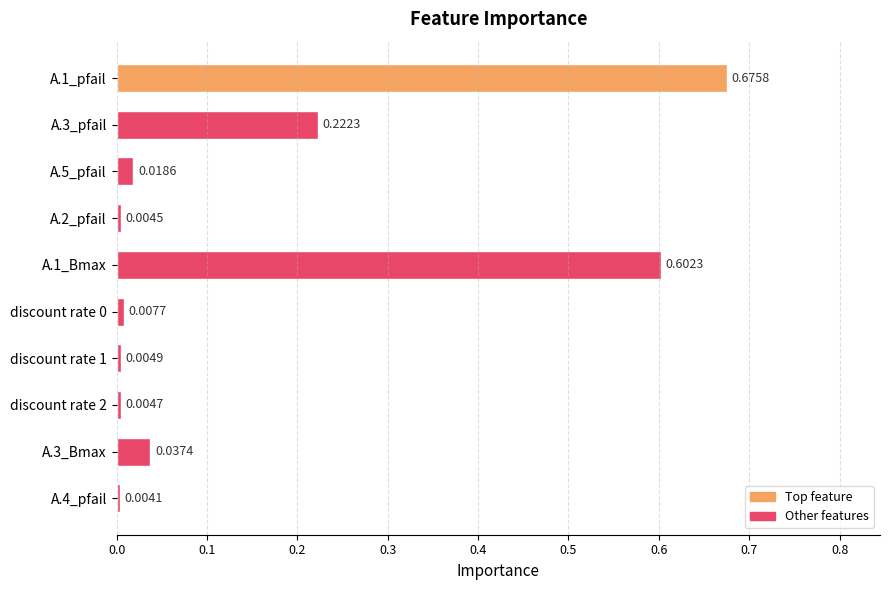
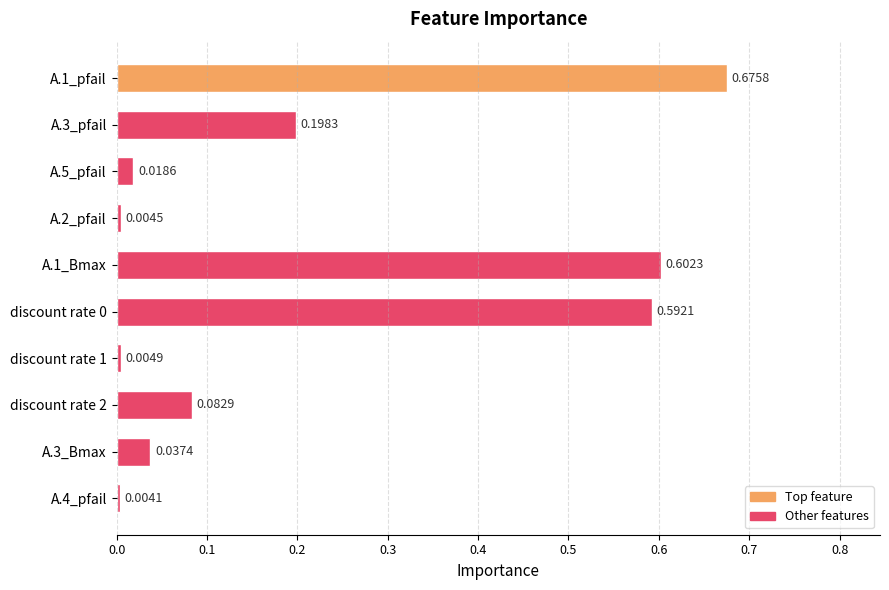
  {
    "A.1_pfail": 0.6758,
-   "A.3_pfail": 0.2223,
+   "A.3_pfail": 0.1983,
    "A.5_pfail": 0.0186,
    "A.2_pfail": 0.0045,
    "A.1_Bmax": 0.6023,
-   "discount rate 0": 0.0077,
+   "discount rate 0": 0.5921,
    "discount rate 1": 0.0049,
-   "discount rate 2": 0.0047,
+   "discount rate 2": 0.0829,
    "A.3_Bmax": 0.0374,
    "A.4_pfail": 0.0041
  }
